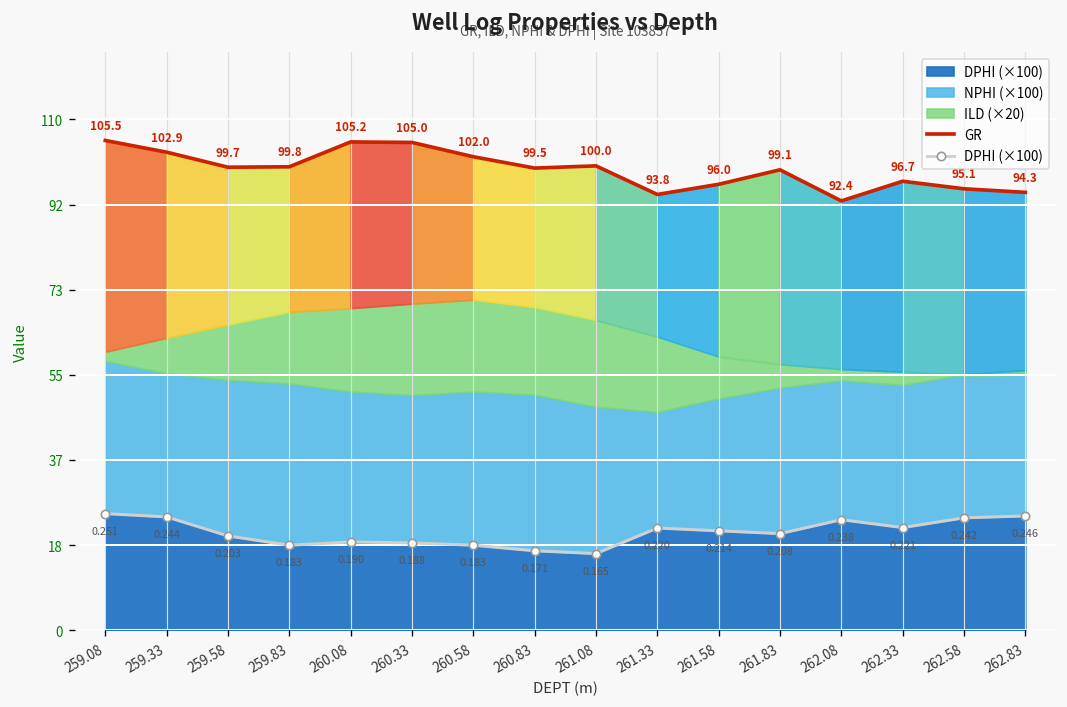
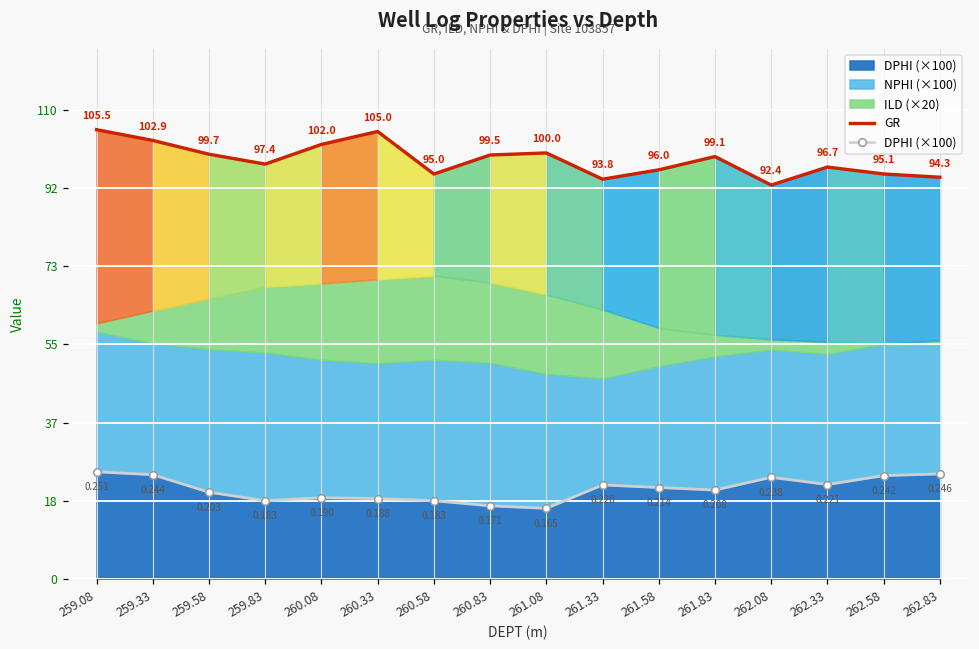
  {
    "GR": {
-     "259.83": 99.8,
-     "260.08": 105.2,
-     "260.58": 102.0
+     "259.83": 97.4,
+     "260.08": 102.0,
+     "260.58": 95.0
    }
  }
